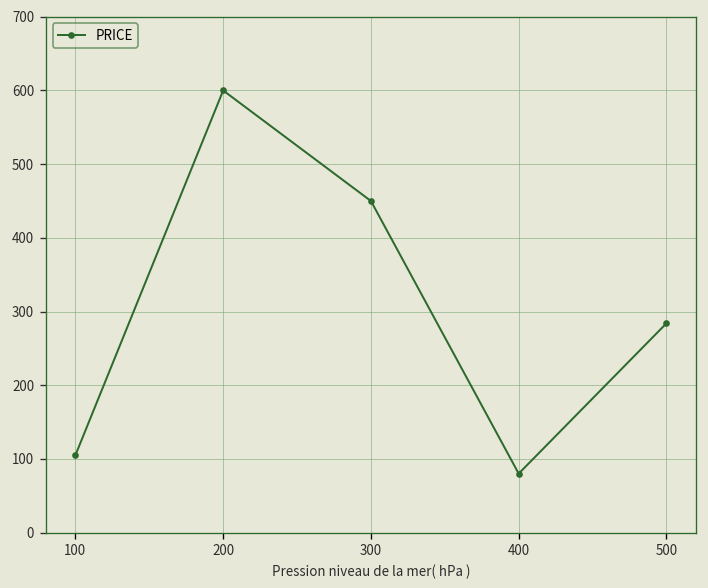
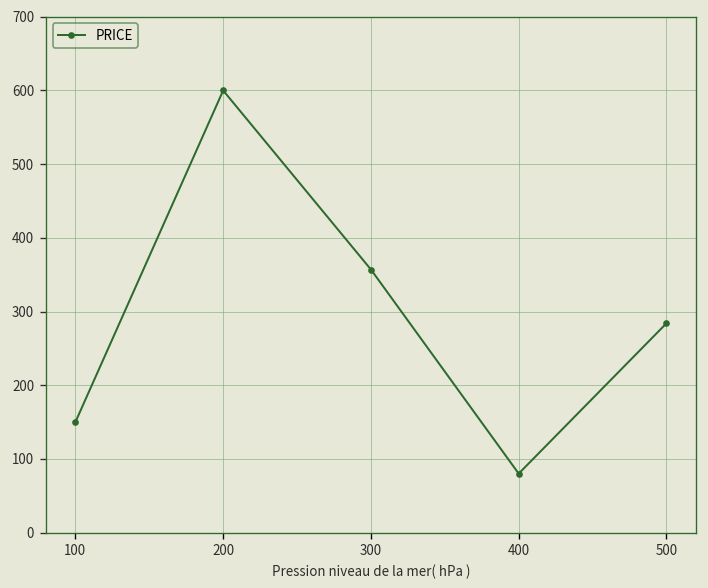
  {
-   "100": 110,
+   "100": 150,
    "200": 600,
-   "300": 450,
+   "300": 360,
    "400": 80,
    "500": 280
  }
